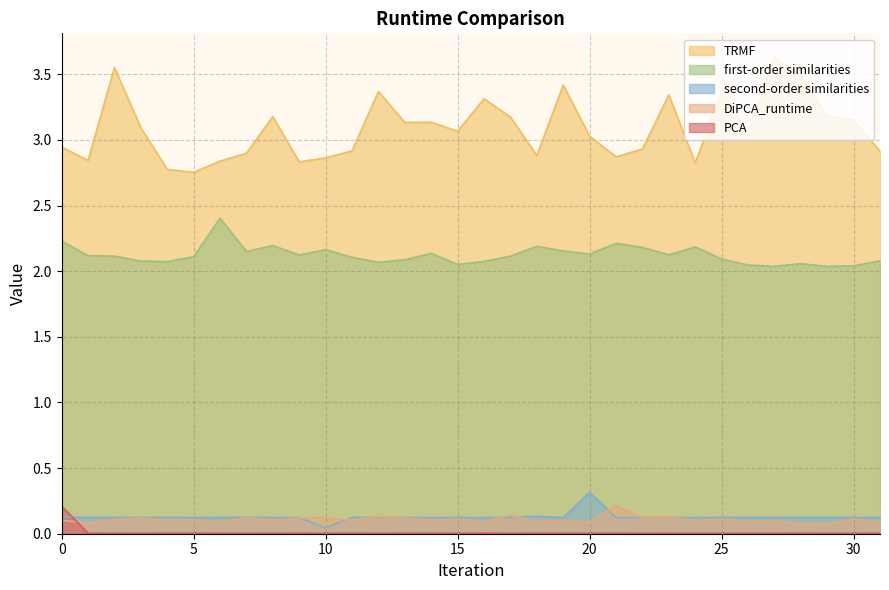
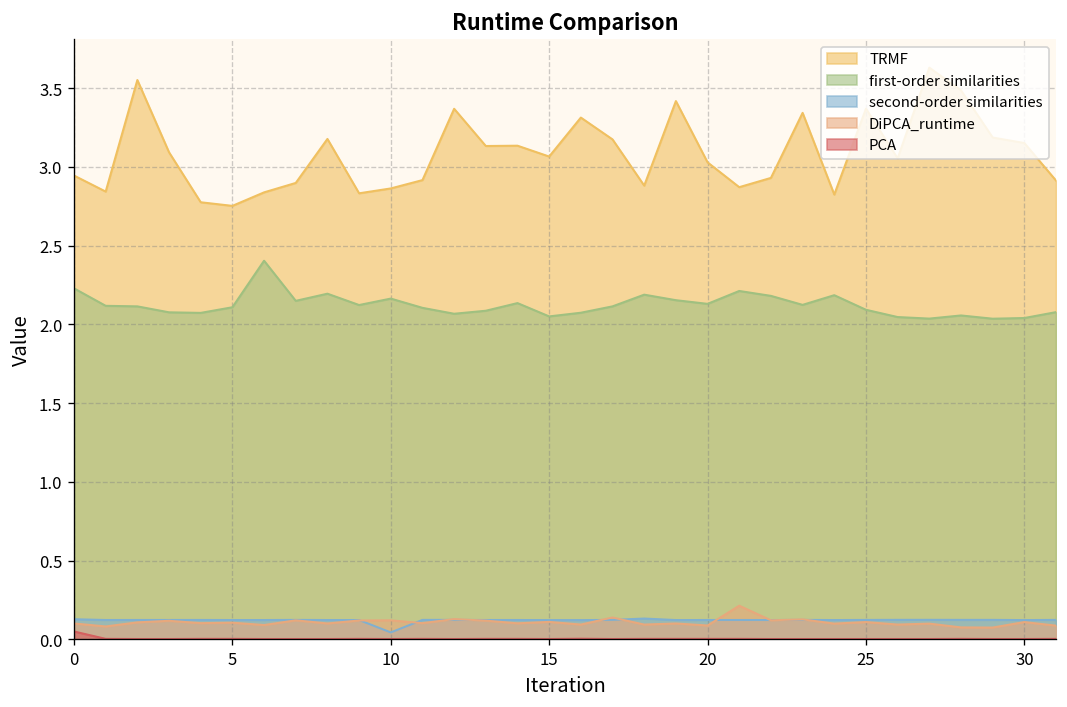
  {
    "first-order similarities": {
      "0": 2.23,
      "5": 2.11,
      "10": 2.16,
      "15": 2.05,
      "20": 2.13,
      "25": 2.09,
      "30": 2.04
    },
    "second-order similarities": {
      "0": 0.13,
      "10": 0.04,
-     "20": 0.32
+     "20": 0.12
    },
    "PCA": {
-     "0": 0.21,
+     "0": 0.05,
      "5": 0.00,
      "10": 0.00,
      "15": 0.00,
      "20": 0.00,
      "25": 0.00,
      "30": 0.00
    }
  }
